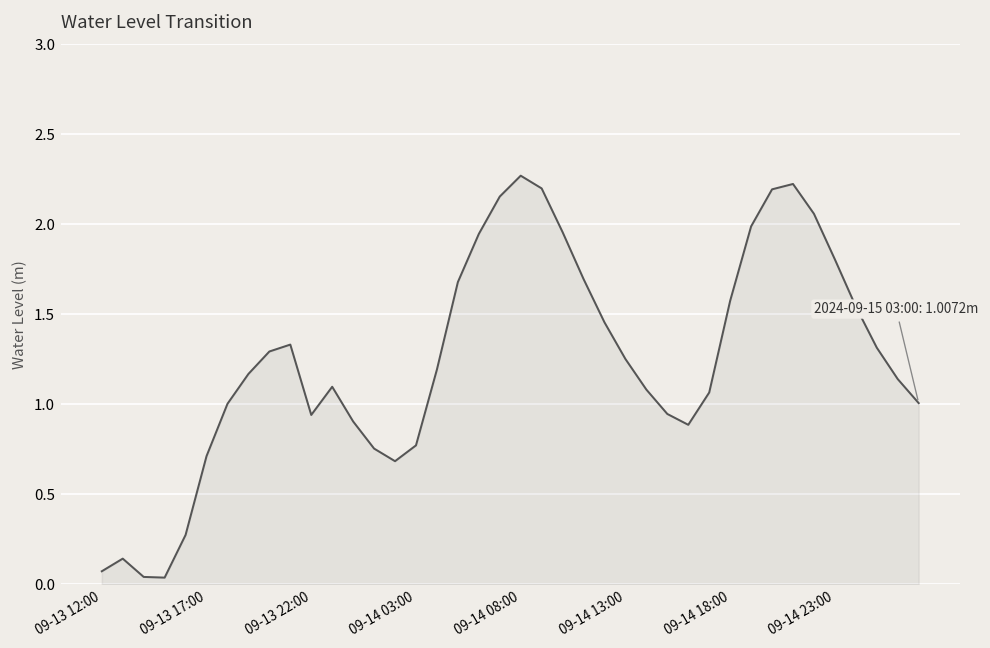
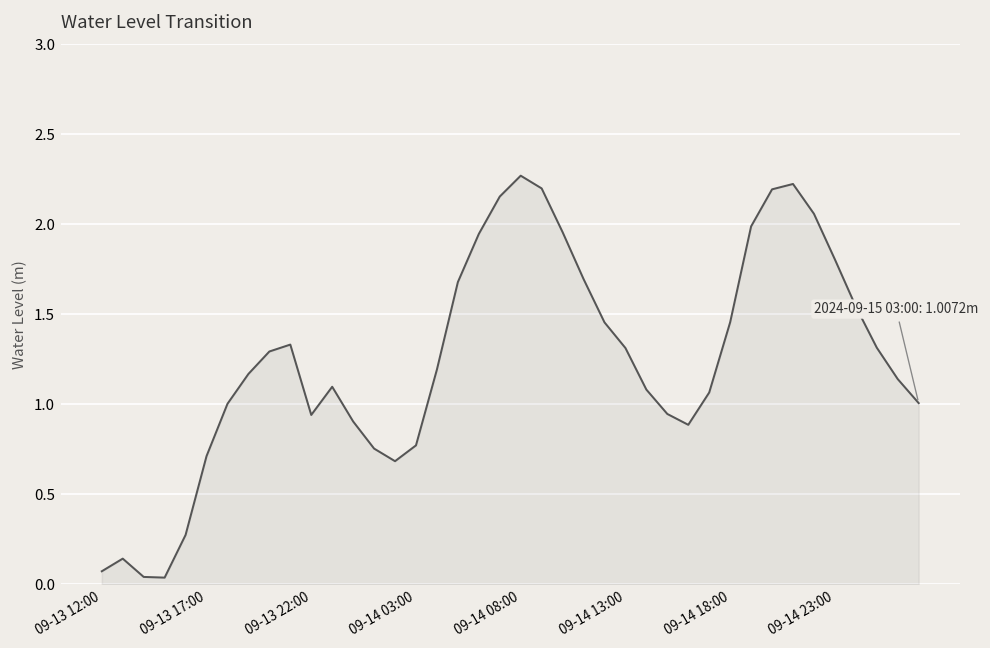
  {
    "09-13 12:00": 0.07,
    "09-13 17:00": 0.71,
    "09-13 22:00": 0.94,
    "09-14 03:00": 0.77,
    "09-14 08:00": 2.27,
-   "09-14 13:00": 1.25,
-   "09-14 18:00": 1.58,
+   "09-14 13:00": 1.31,
+   "09-14 18:00": 1.46,
    "09-14 23:00": 1.81
  }
